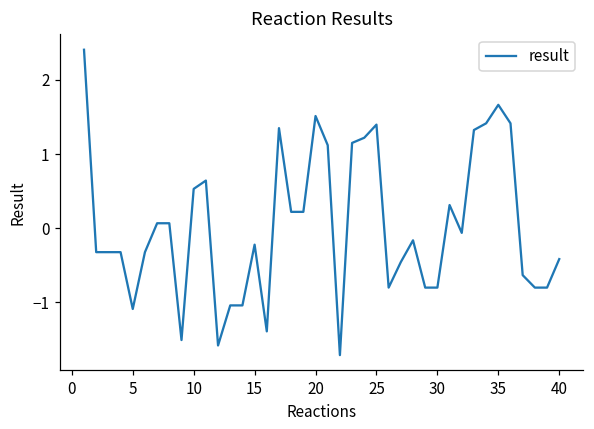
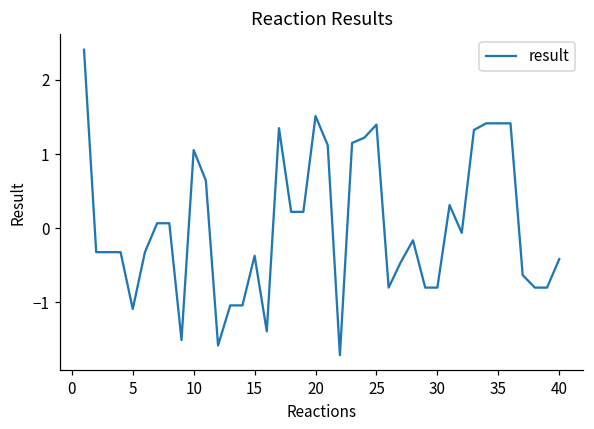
  {
    "5": -1.1,
-   "10": 0.5,
-   "15": -0.2,
+   "10": 1.1,
+   "15": -0.4,
    "20": 1.5,
    "25": 1.4,
    "30": -0.8,
-   "35": 1.7,
+   "35": 1.4,
    "40": -0.4
  }
